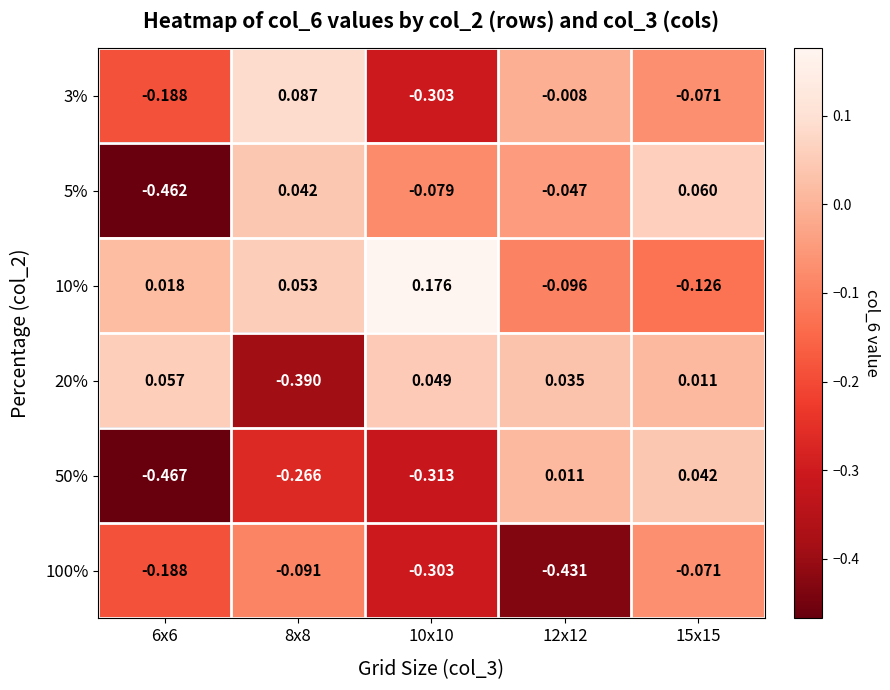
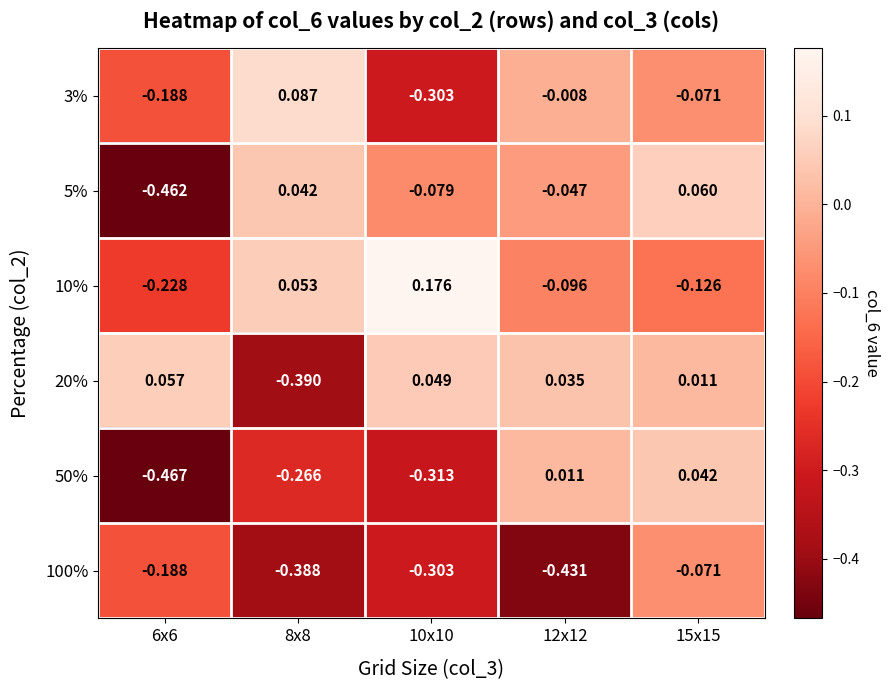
  {
    "3%": {
      "6x6": -0.188,
      "8x8": 0.087,
      "10x10": -0.303,
      "12x12": -0.008,
      "15x15": -0.071
    },
    "5%": {
      "6x6": -0.462,
      "8x8": 0.042,
      "10x10": -0.079,
      "12x12": -0.047,
      "15x15": 0.060
    },
    "10%": {
-     "6x6": 0.018,
+     "6x6": -0.228,
      "8x8": 0.053,
      "10x10": 0.176,
      "12x12": -0.096,
      "15x15": -0.126
    },
    "20%": {
      "6x6": 0.057,
      "8x8": -0.390,
      "10x10": 0.049,
      "12x12": 0.035,
      "15x15": 0.011
    },
    "50%": {
      "6x6": -0.467,
      "8x8": -0.266,
      "10x10": -0.313,
      "12x12": 0.011,
      "15x15": 0.042
    },
    "100%": {
      "6x6": -0.188,
-     "8x8": -0.091,
+     "8x8": -0.388,
      "10x10": -0.303,
      "12x12": -0.431,
      "15x15": -0.071
    }
  }
